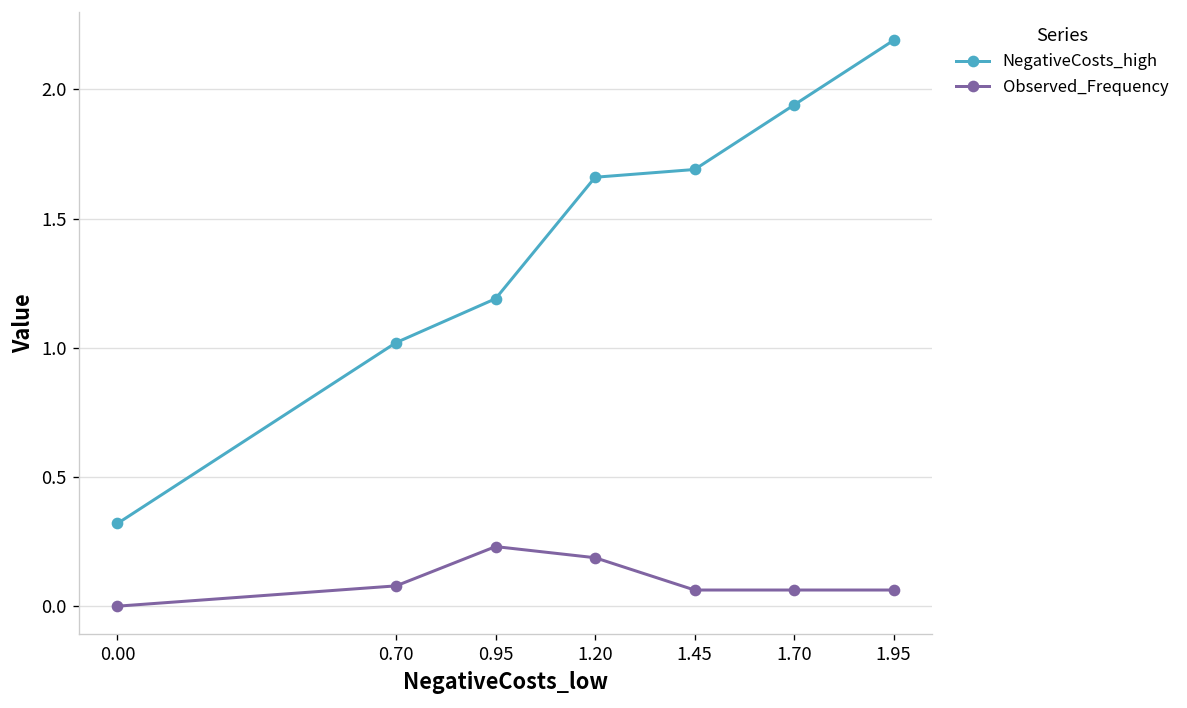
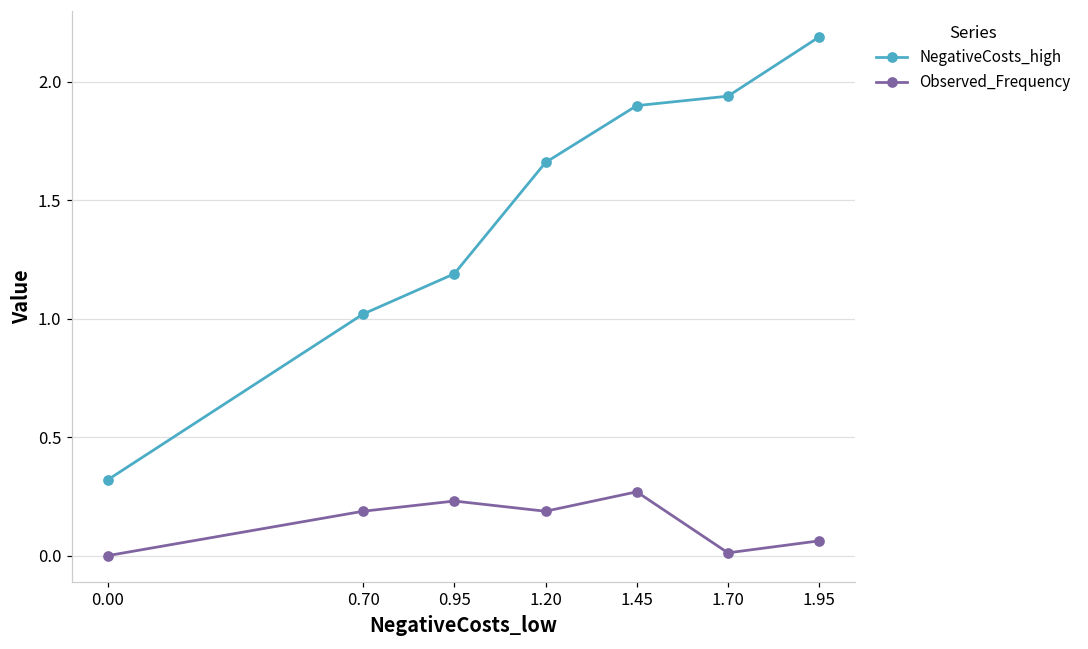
  {
    "NegativeCosts_high": {
      "0.00": 0.32,
      "0.70": 1.02,
      "0.95": 1.19,
      "1.20": 1.66,
-     "1.45": 1.69,
+     "1.45": 1.90,
      "1.70": 1.94,
      "1.95": 2.19
    },
    "Observed_Frequency": {
      "0.00": 0.00,
-     "0.70": 0.08,
+     "0.70": 0.19,
      "0.95": 0.23,
      "1.20": 0.19,
-     "1.45": 0.06,
-     "1.70": 0.06,
+     "1.45": 0.27,
+     "1.70": 0.01,
      "1.95": 0.06
    }
  }
